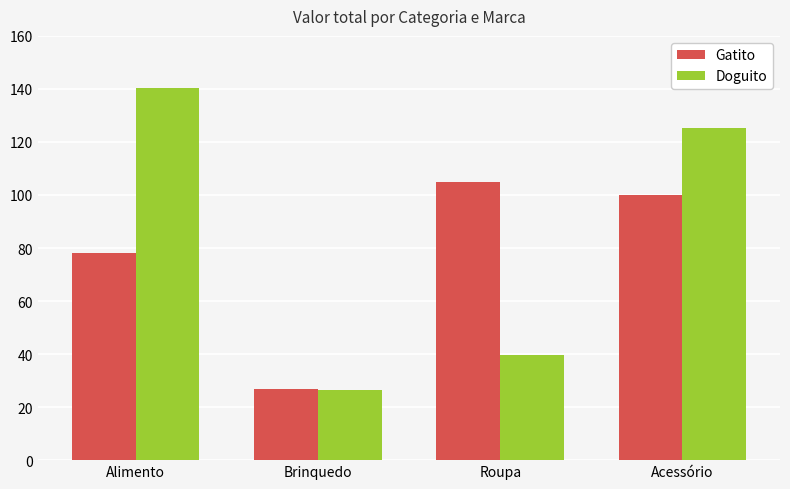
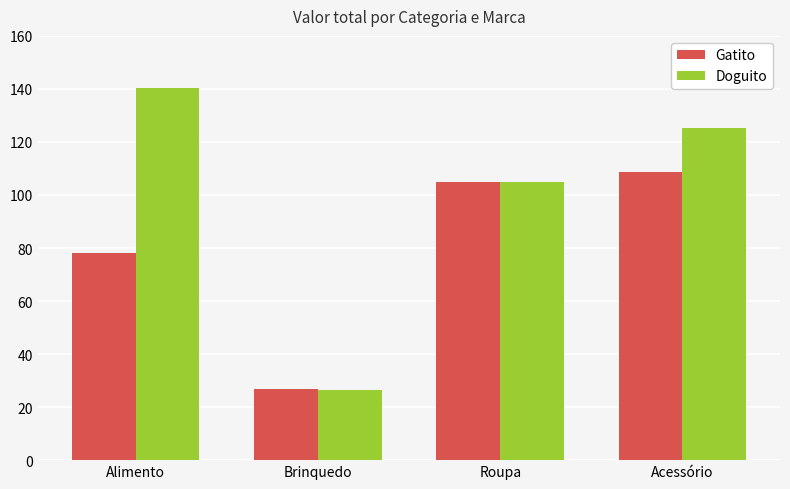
  {
    "Gatito": {
      "Alimento": 78,
      "Brinquedo": 27,
      "Roupa": 105,
-     "Acessório": 100
+     "Acessório": 109
    },
    "Doguito": {
      "Alimento": 141,
      "Brinquedo": 26,
-     "Roupa": 40,
+     "Roupa": 105,
      "Acessório": 125
    }
  }
